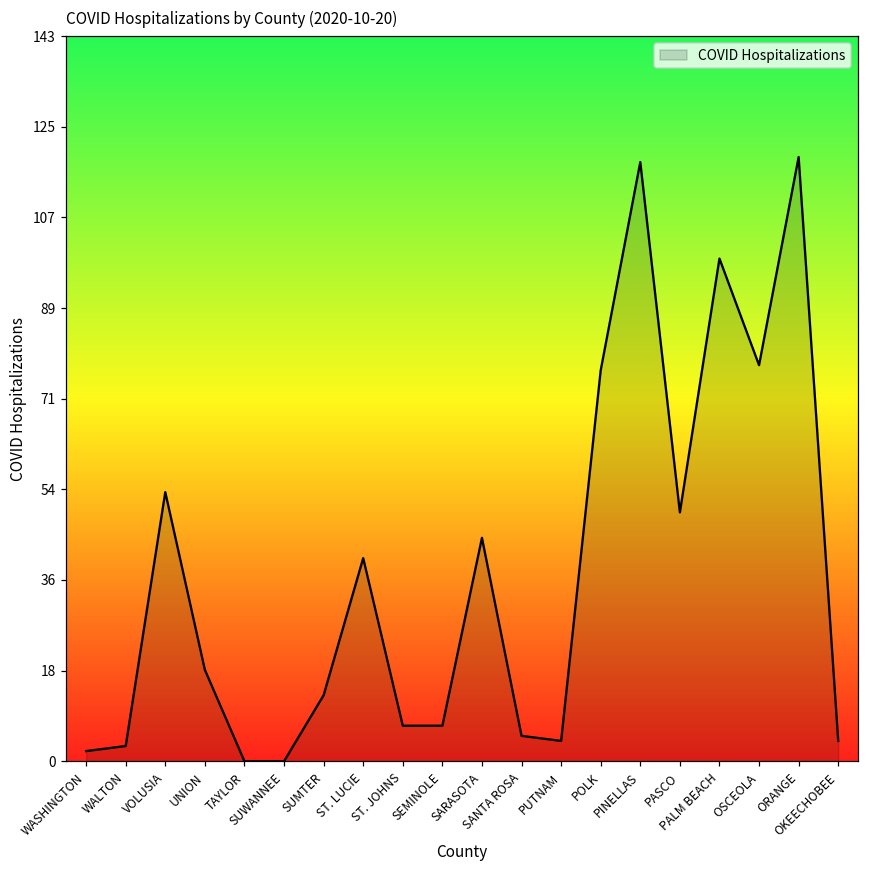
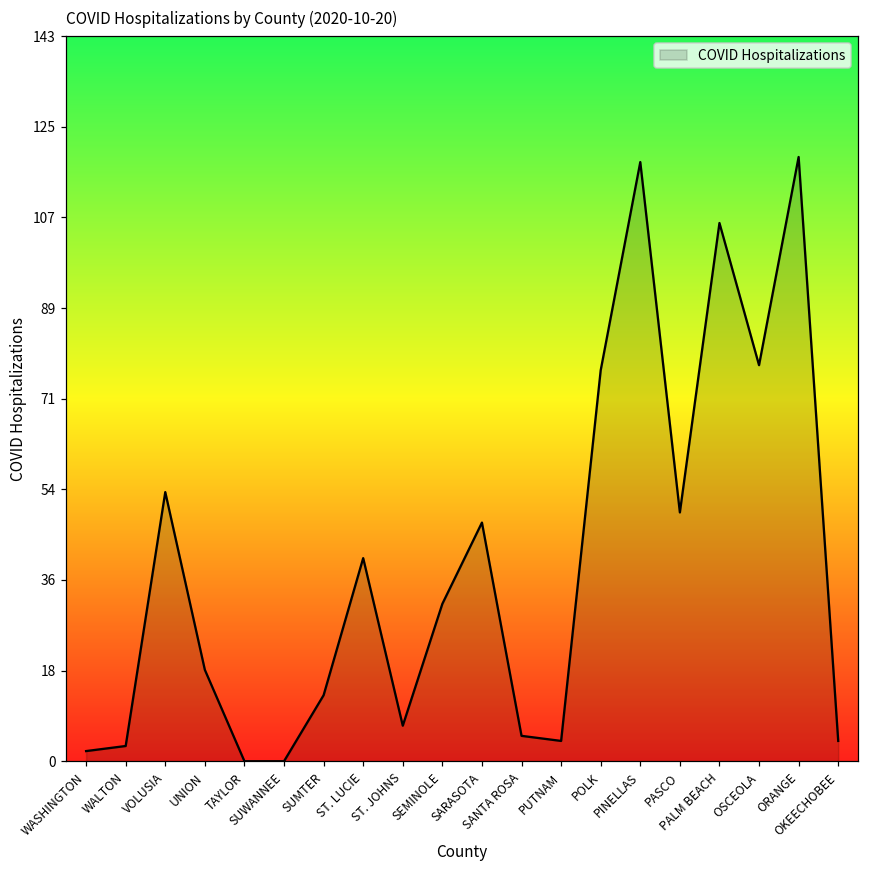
  {
    "WASHINGTON": 2,
    "WALTON": 3,
    "VOLUSIA": 53,
    "UNION": 18,
    "TAYLOR": 0,
    "SUWANNEE": 0,
    "SUMTER": 13,
    "ST. LUCIE": 40,
    "ST. JOHNS": 7,
-   "SEMINOLE": 7,
-   "SARASOTA": 44,
+   "SEMINOLE": 31,
+   "SARASOTA": 47,
    "SANTA ROSA": 5,
    "PUTNAM": 4,
    "POLK": 77,
    "PINELLAS": 118,
    "PASCO": 49,
-   "PALM BEACH": 99,
+   "PALM BEACH": 106,
    "OSCEOLA": 78,
    "ORANGE": 119,
    "OKEECHOBEE": 4
  }
